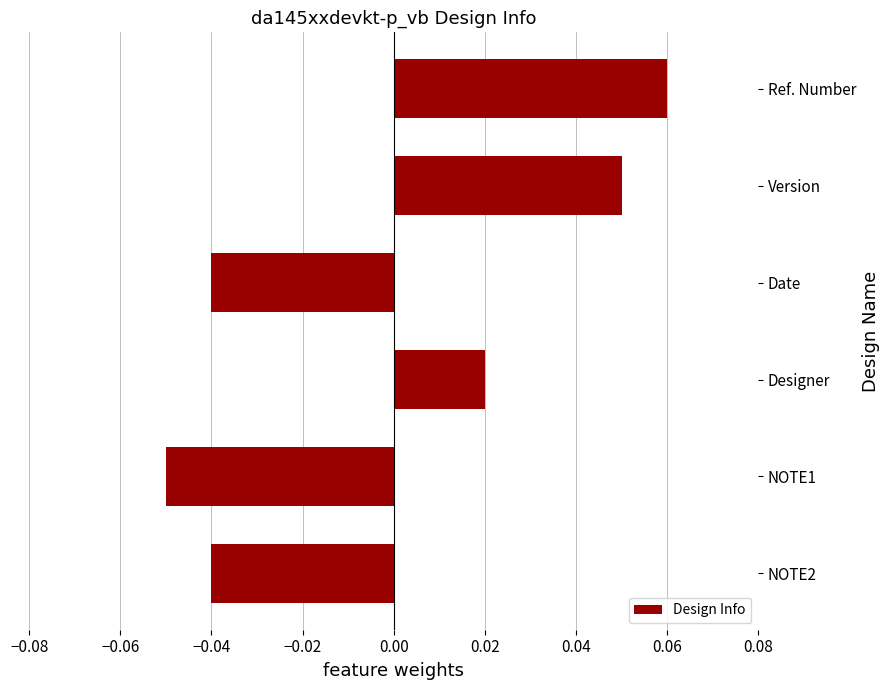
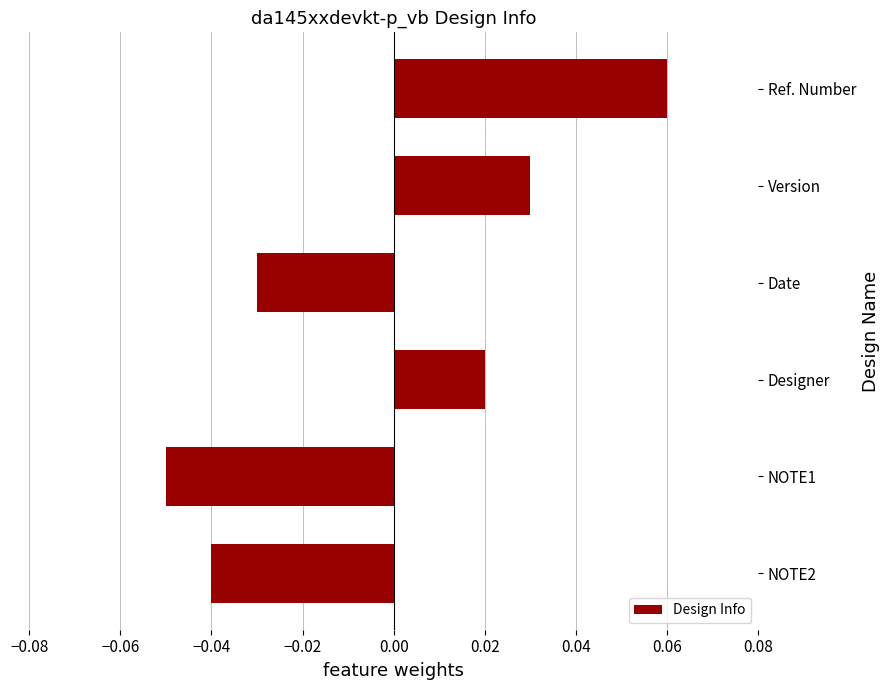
  {
    "Ref. Number": 0.06,
-   "Version": 0.05,
-   "Date": -0.04,
+   "Version": 0.03,
+   "Date": -0.03,
    "Designer": 0.02,
    "NOTE1": -0.05,
    "NOTE2": -0.04
  }
